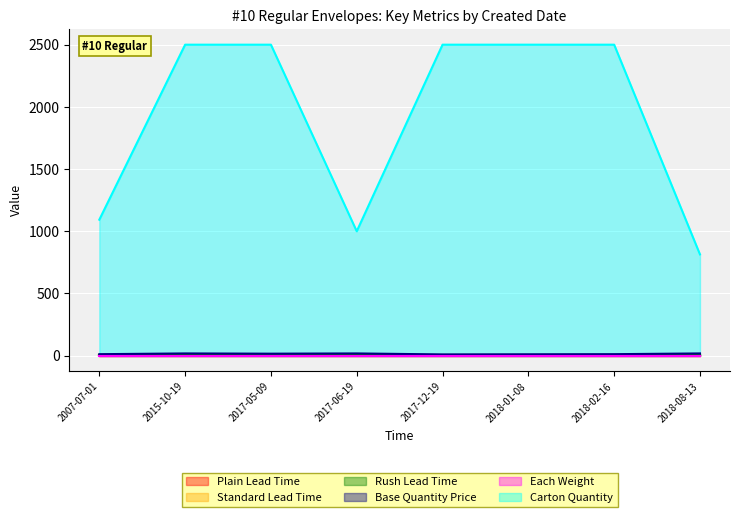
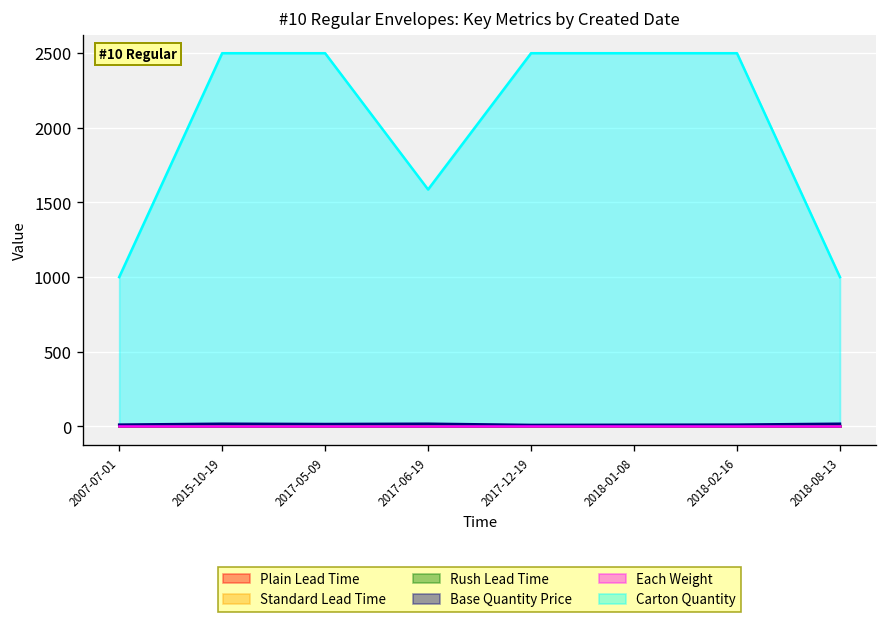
  {
    "Carton Quantity": {
-     "2007-07-01": 1090,
+     "2007-07-01": 1000,
      "2015-10-19": 2500,
      "2017-05-09": 2500,
-     "2017-06-19": 1000,
+     "2017-06-19": 1590,
      "2017-12-19": 2500,
      "2018-01-08": 2500,
      "2018-02-16": 2500,
-     "2018-08-13": 810
+     "2018-08-13": 1000
    }
  }
